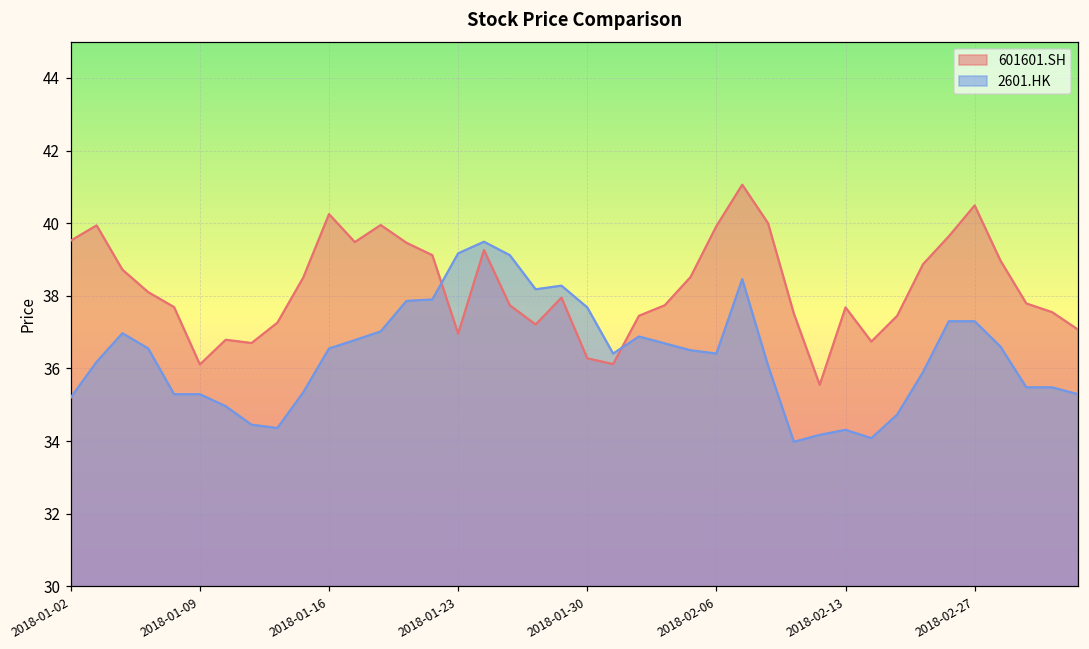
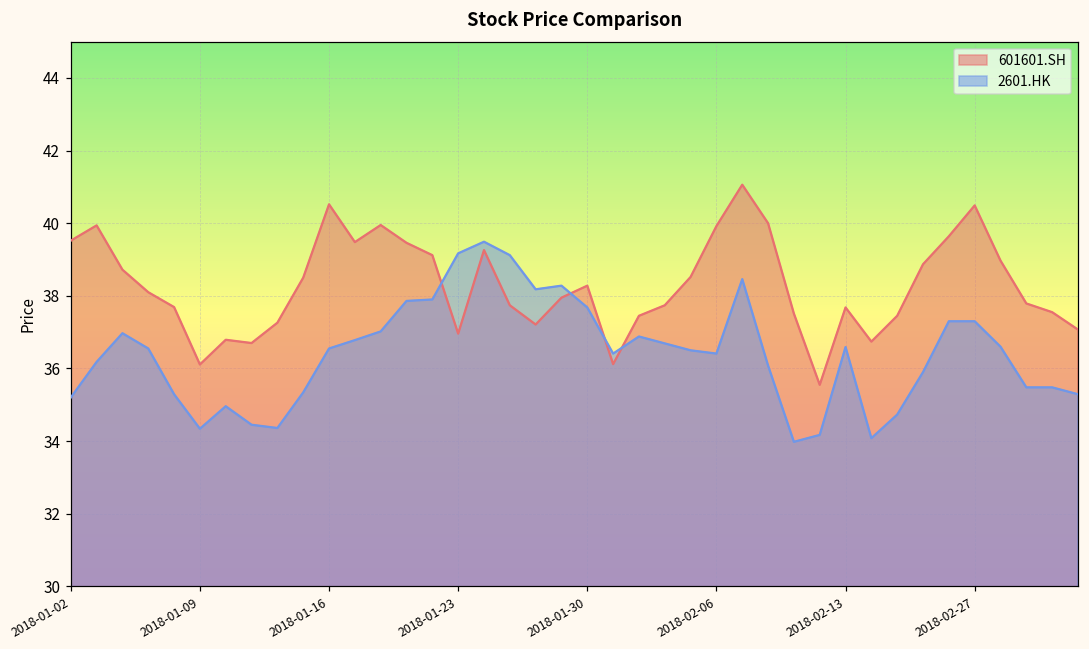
  {
    "601601.SH": {
      "2018-01-02": 39.5,
      "2018-01-09": 36.1,
-     "2018-01-16": 40.3,
+     "2018-01-16": 40.5,
      "2018-01-23": 37.0,
-     "2018-01-30": 36.3,
+     "2018-01-30": 38.3,
      "2018-02-06": 39.9,
      "2018-02-13": 37.7,
      "2018-02-27": 40.5
    },
    "2601.HK": {
      "2018-01-02": 35.2,
-     "2018-01-09": 35.3,
+     "2018-01-09": 34.3,
      "2018-01-16": 36.6,
      "2018-01-23": 39.2,
      "2018-01-30": 37.7,
      "2018-02-06": 36.4,
-     "2018-02-13": 34.3,
+     "2018-02-13": 36.6,
      "2018-02-27": 37.3
    }
  }
